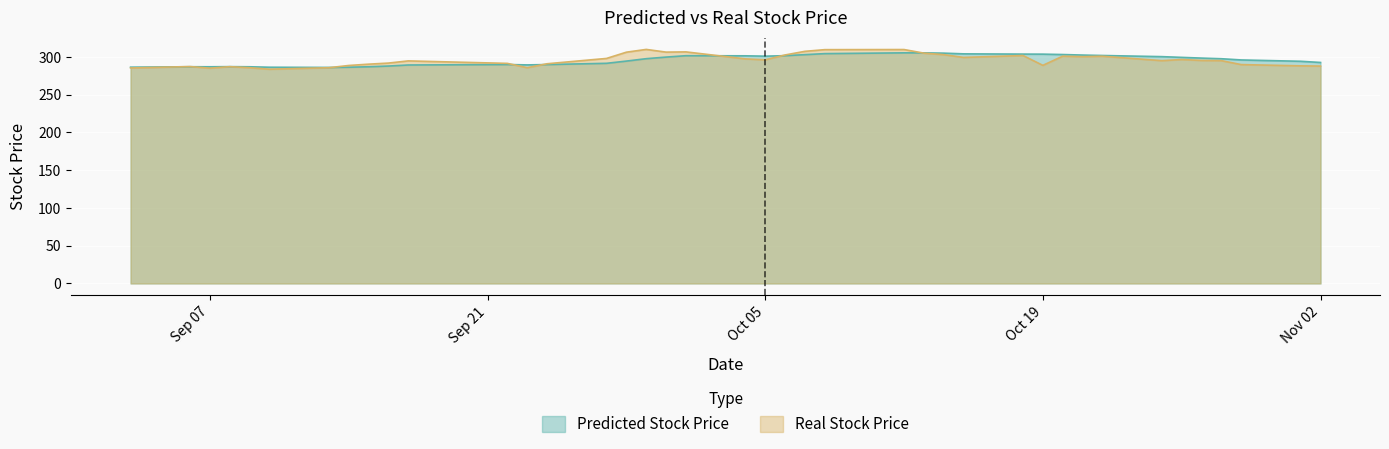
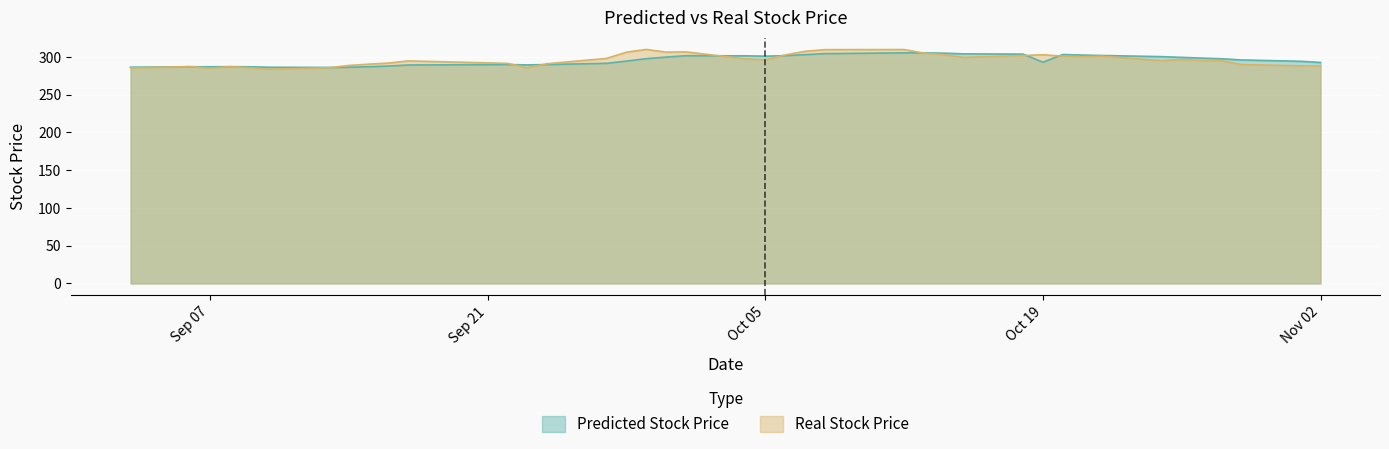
  {
    "Predicted Stock Price": {
      "Oct 05": 300,
-     "Oct 19": 300,
+     "Oct 19": 290,
      "Nov 02": 290
    },
    "Real Stock Price": {
      "Oct 05": 300,
-     "Oct 19": 290,
+     "Oct 19": 300,
      "Nov 02": 290
    }
  }
